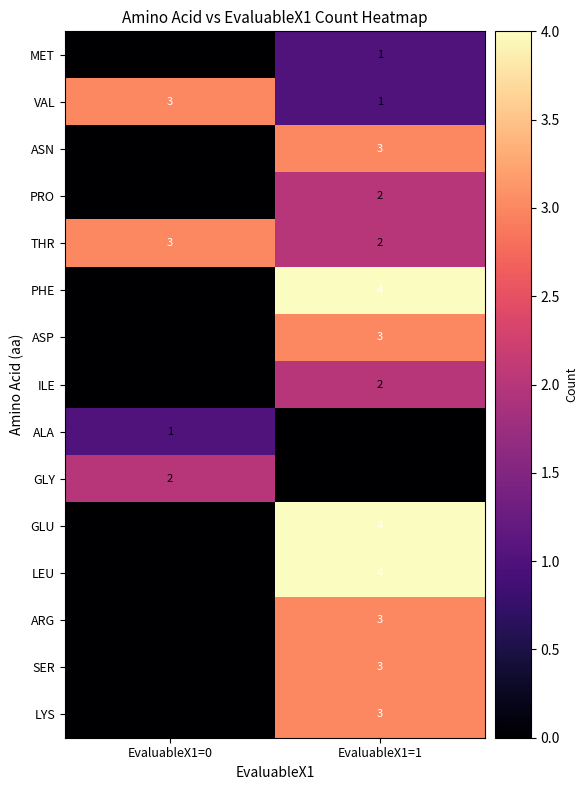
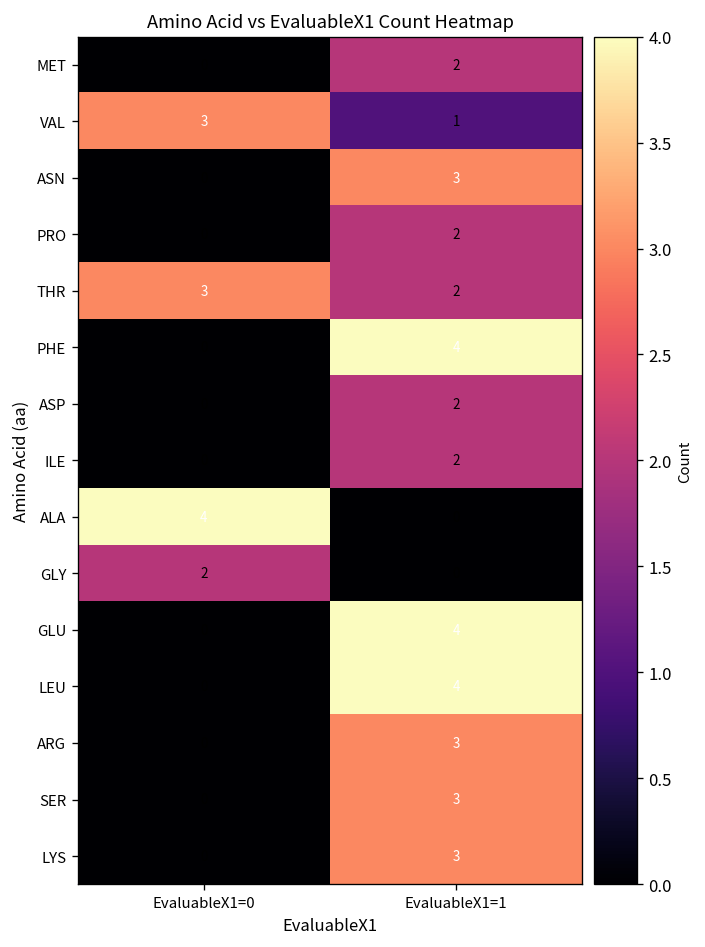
  {
    "MET": {
-     "EvaluableX1=1": 1
+     "EvaluableX1=1": 2
    },
    "VAL": {
      "EvaluableX1=0": 3,
      "EvaluableX1=1": 1
    },
    "ASN": {
      "EvaluableX1=1": 3
    },
    "PRO": {
      "EvaluableX1=1": 2
    },
    "THR": {
      "EvaluableX1=0": 3,
      "EvaluableX1=1": 2
    },
    "PHE": {
      "EvaluableX1=1": 4
    },
    "ASP": {
-     "EvaluableX1=1": 3
+     "EvaluableX1=1": 2
    },
    "ILE": {
      "EvaluableX1=1": 2
    },
    "ALA": {
-     "EvaluableX1=0": 1
+     "EvaluableX1=0": 4
    },
    "GLY": {
      "EvaluableX1=0": 2
    },
    "GLU": {
      "EvaluableX1=1": 4
    },
    "LEU": {
      "EvaluableX1=1": 4
    },
    "ARG": {
      "EvaluableX1=1": 3
    },
    "SER": {
      "EvaluableX1=1": 3
    },
    "LYS": {
      "EvaluableX1=1": 3
    }
  }
